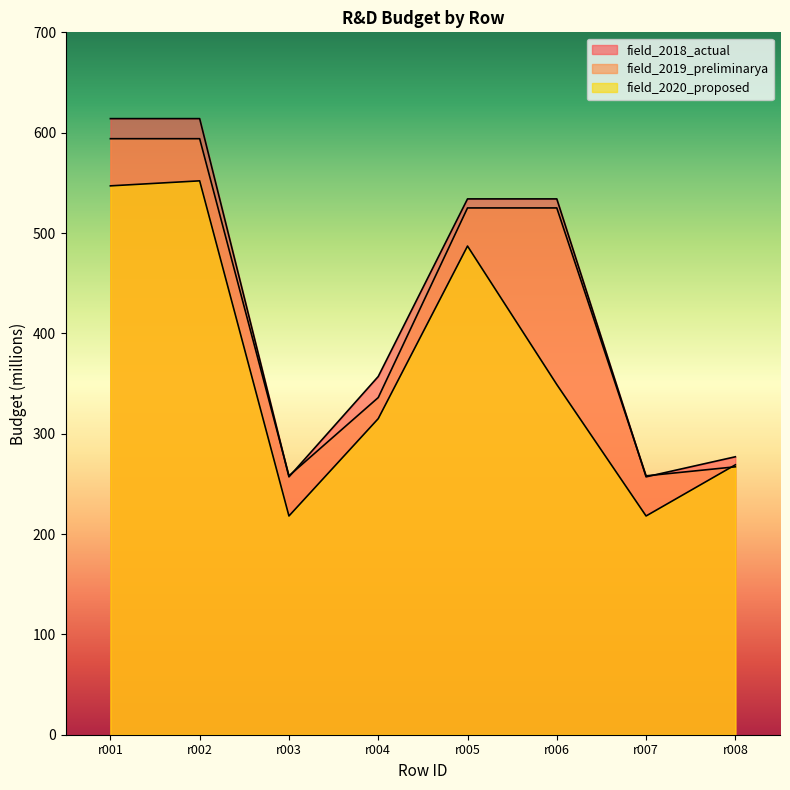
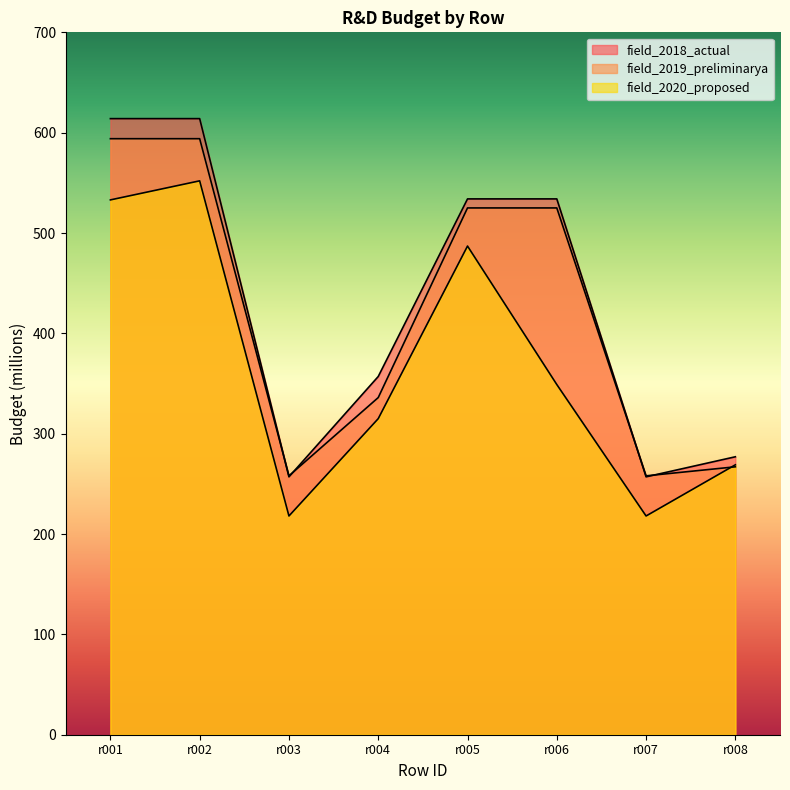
  {
    "field_2020_proposed": {
-     "r001": 547,
+     "r001": 533,
      "r002": 552,
      "r003": 218,
      "r004": 315,
      "r005": 487,
      "r006": 349,
      "r007": 218
    }
  }
